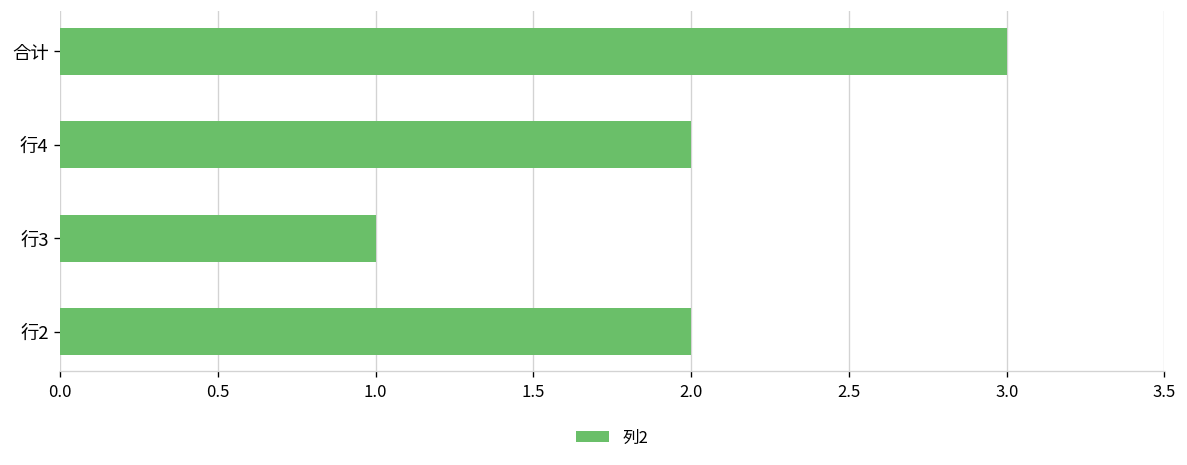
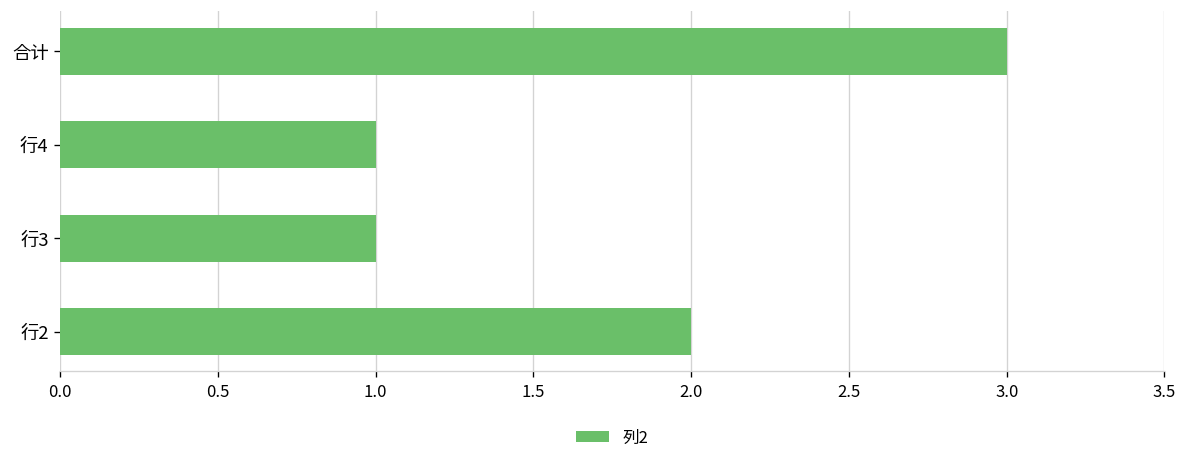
  {
    "合计": 3,
-   "行4": 2,
+   "行4": 1,
    "行3": 1,
    "行2": 2
  }
